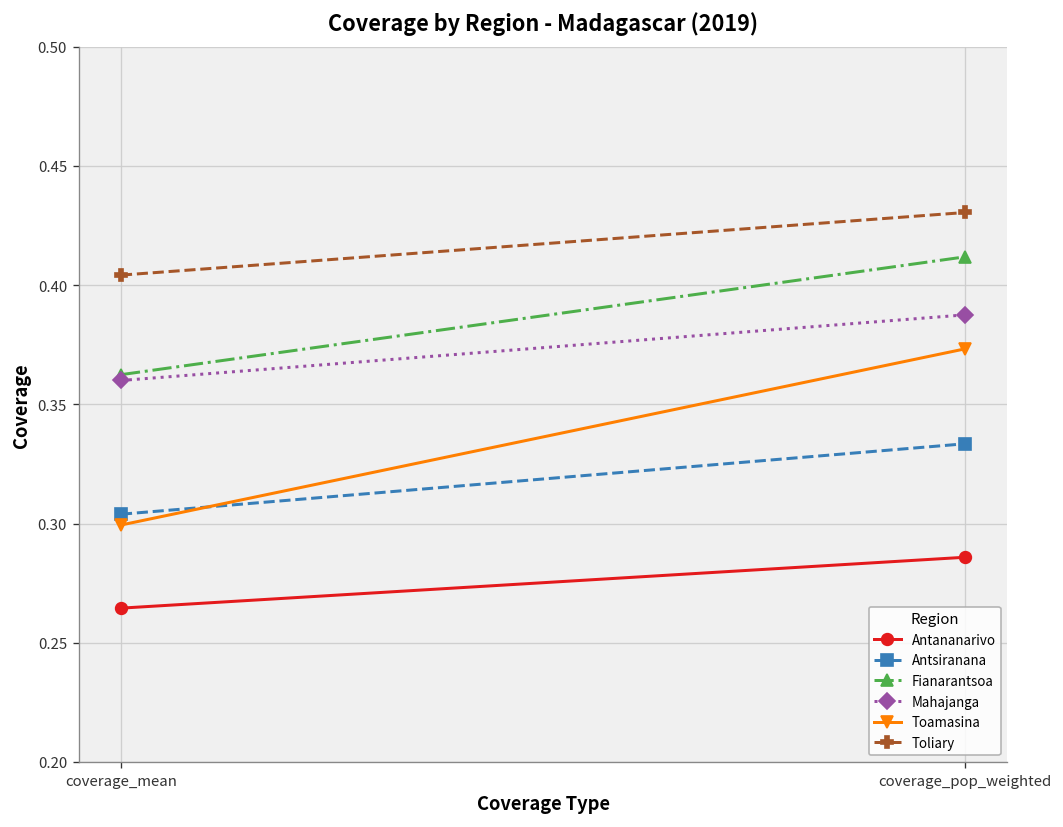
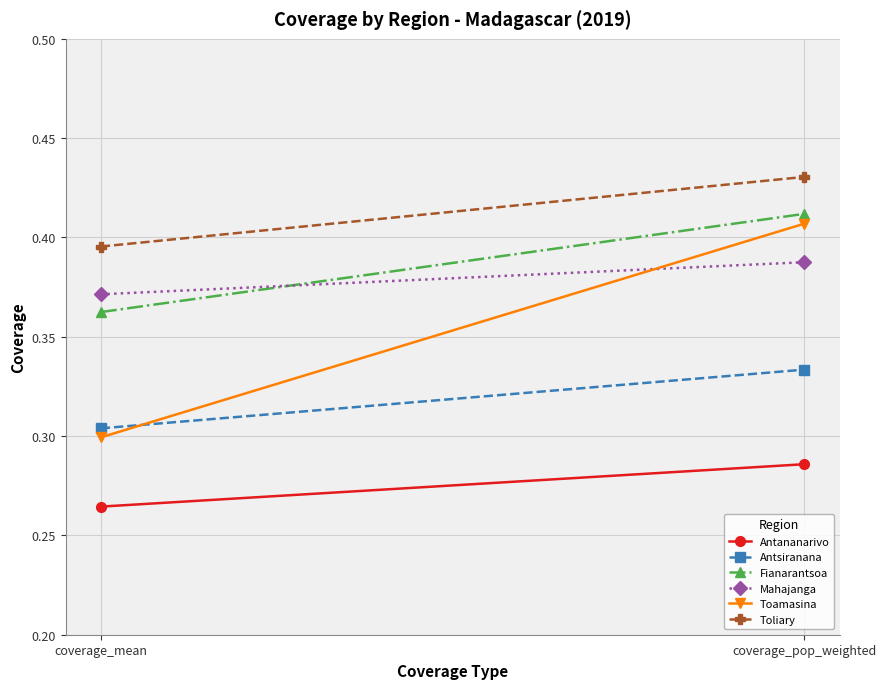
  {
    "Antananarivo": {
      "coverage_mean": 0.264,
      "coverage_pop_weighted": 0.286
    },
    "Antsiranana": {
      "coverage_mean": 0.304,
      "coverage_pop_weighted": 0.333
    },
    "Fianarantsoa": {
      "coverage_mean": 0.362,
      "coverage_pop_weighted": 0.412
    },
    "Mahajanga": {
-     "coverage_mean": 0.360,
+     "coverage_mean": 0.371,
      "coverage_pop_weighted": 0.388
    },
    "Toamasina": {
      "coverage_mean": 0.299,
-     "coverage_pop_weighted": 0.373
+     "coverage_pop_weighted": 0.407
    },
    "Toliary": {
-     "coverage_mean": 0.404,
+     "coverage_mean": 0.395,
      "coverage_pop_weighted": 0.430
    }
  }
